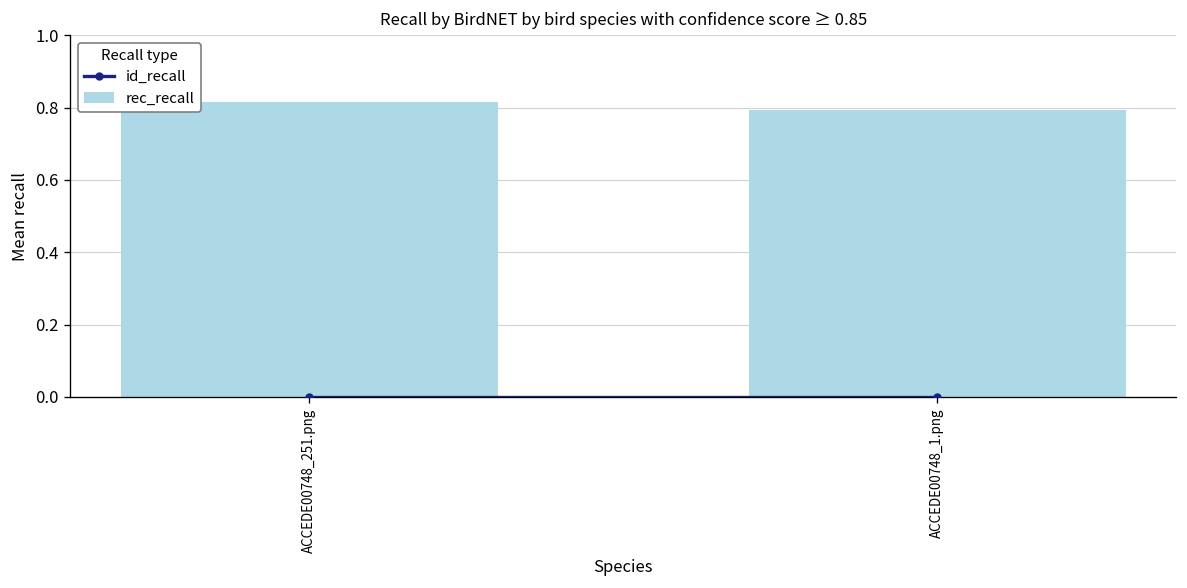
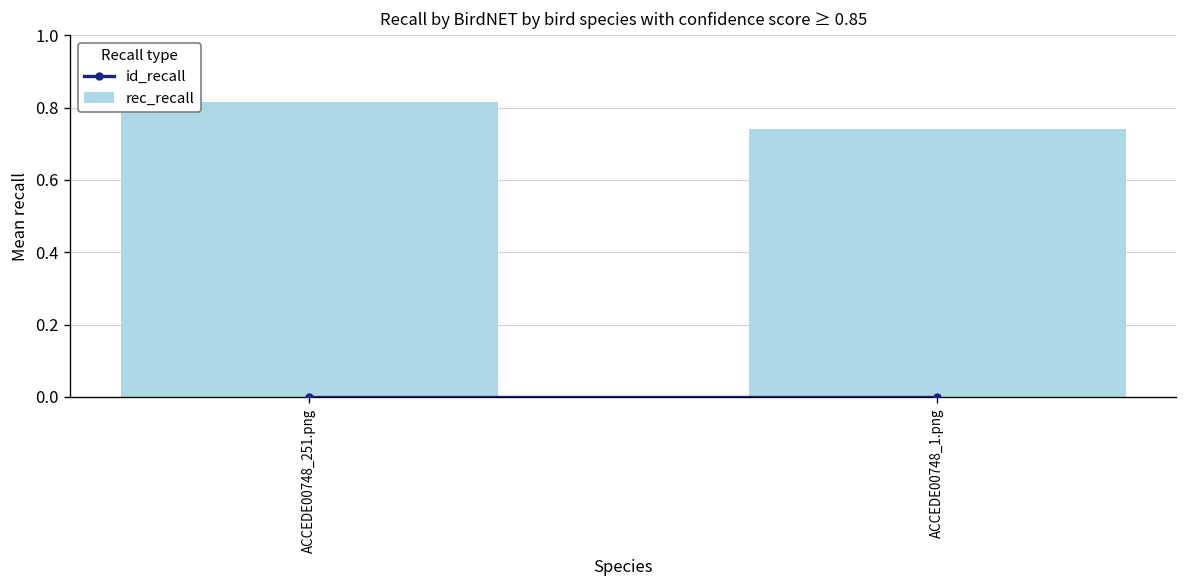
  {
    "id_recall": {
      "ACCEDE00748_251.png": 0.00,
      "ACCEDE00748_1.png": 0.00
    },
    "rec_recall": {
      "ACCEDE00748_251.png": 0.82,
-     "ACCEDE00748_1.png": 0.79
+     "ACCEDE00748_1.png": 0.74
    }
  }
